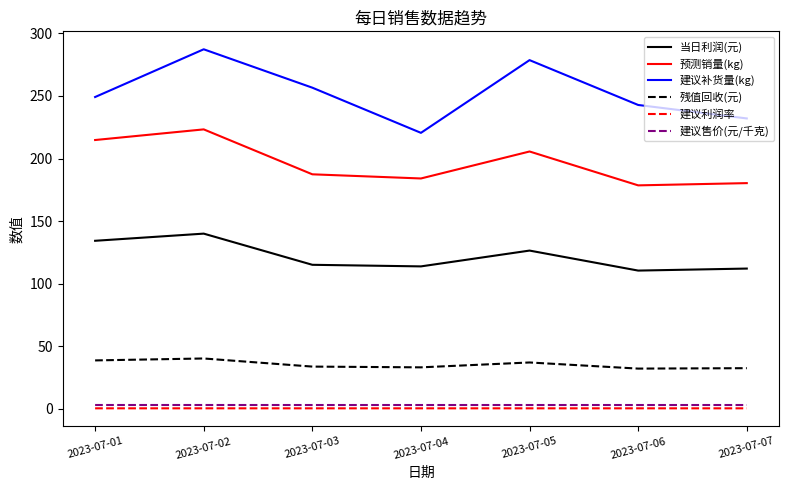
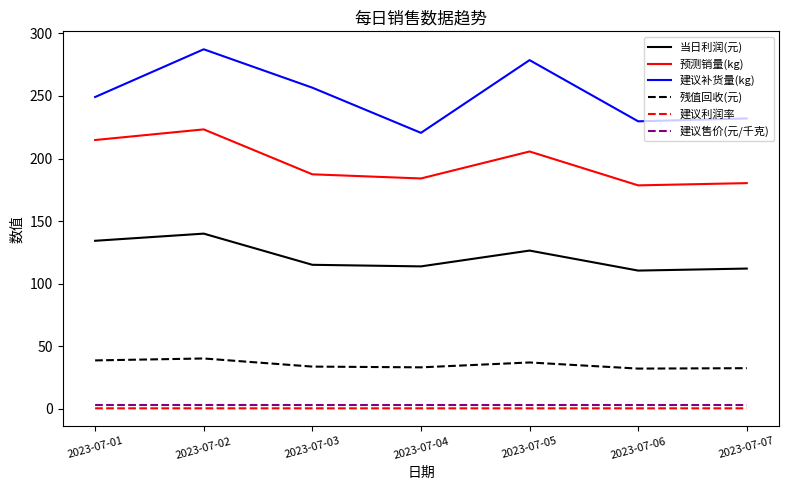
  {
    "建议补货量(kg)": {
      "2023-07-01": 249,
      "2023-07-02": 287,
      "2023-07-03": 257,
      "2023-07-04": 221,
      "2023-07-05": 279,
-     "2023-07-06": 243
+     "2023-07-06": 230
    },
    "建议售价(元/千克)": {
      "2023-07-01": 3,
      "2023-07-02": 3,
      "2023-07-03": 3,
      "2023-07-04": 3,
      "2023-07-05": 3,
      "2023-07-06": 3,
      "2023-07-07": 3
    }
  }
